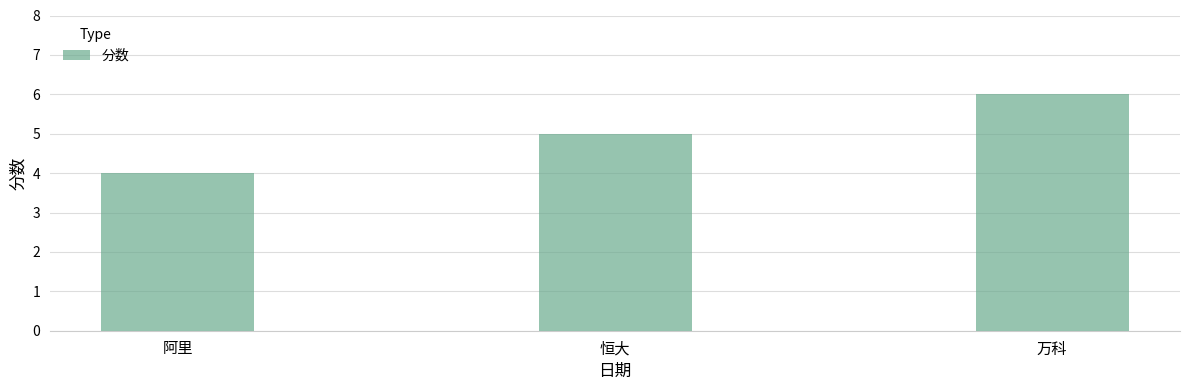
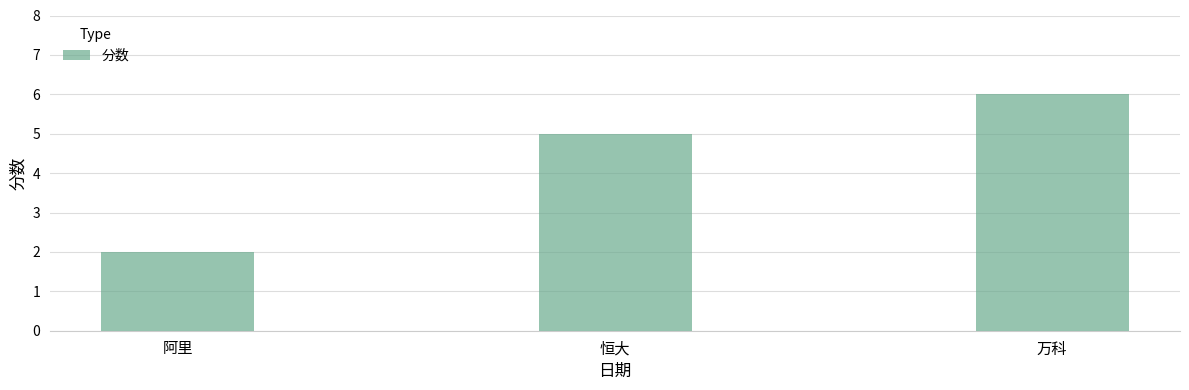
  {
-   "阿里": 4,
+   "阿里": 2,
    "恒大": 5,
    "万科": 6
  }
